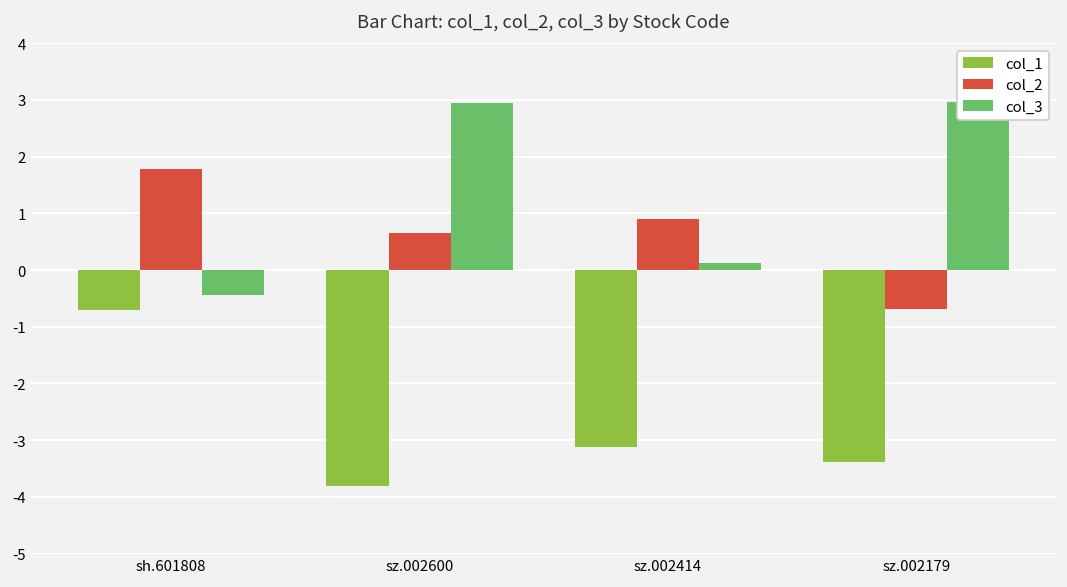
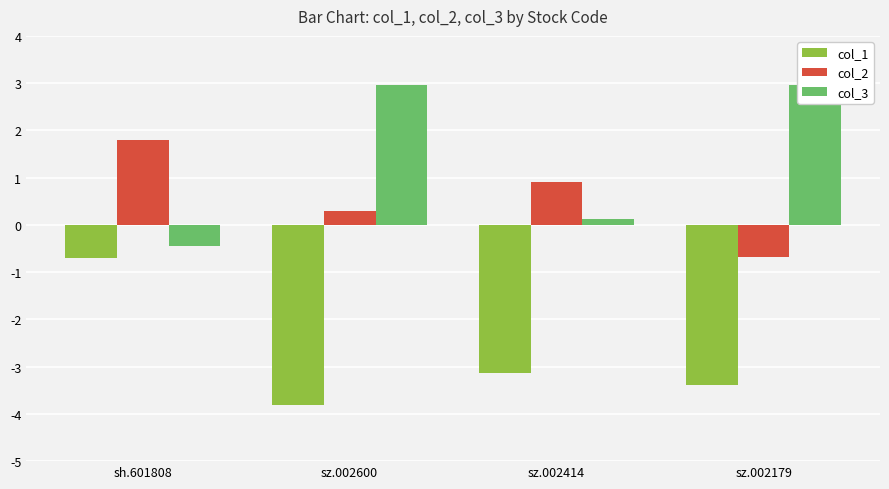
  {
    "col_2": {
      "sh.601808": 1.8,
-     "sz.002600": 0.7,
+     "sz.002600": 0.3,
      "sz.002414": 0.9,
      "sz.002179": -0.7
    }
  }
